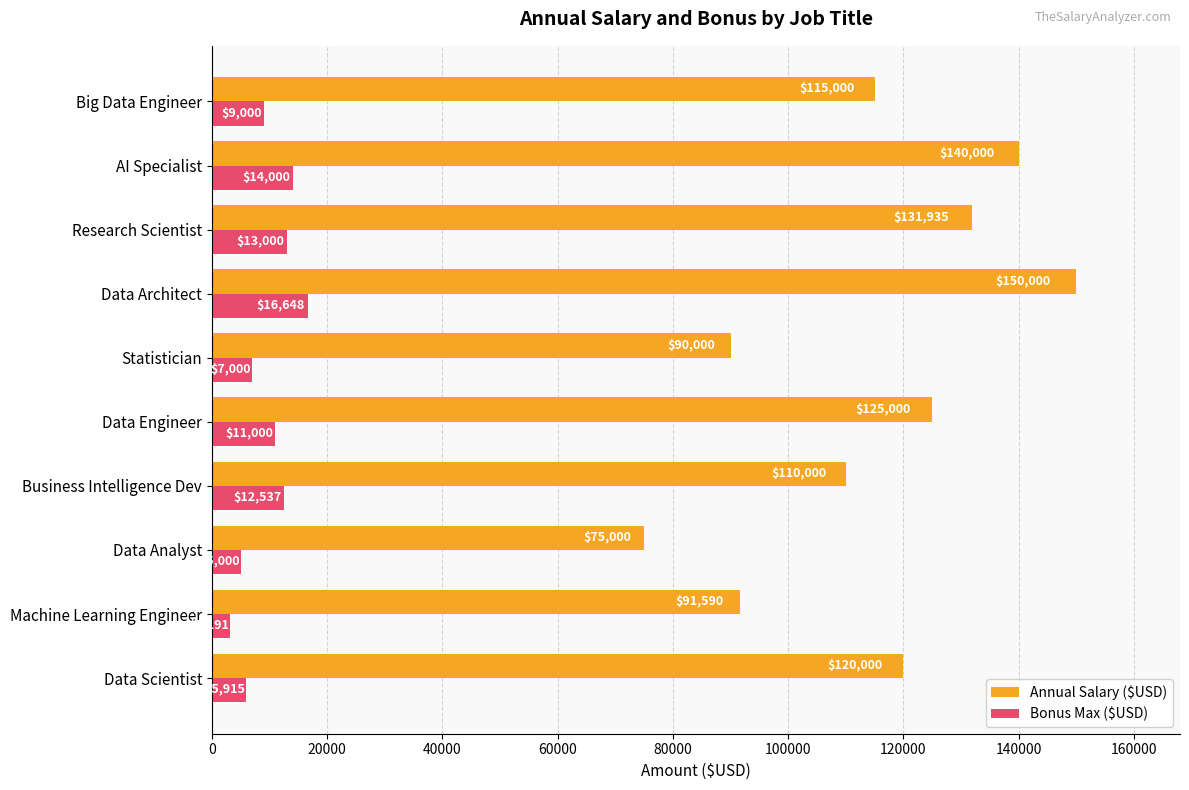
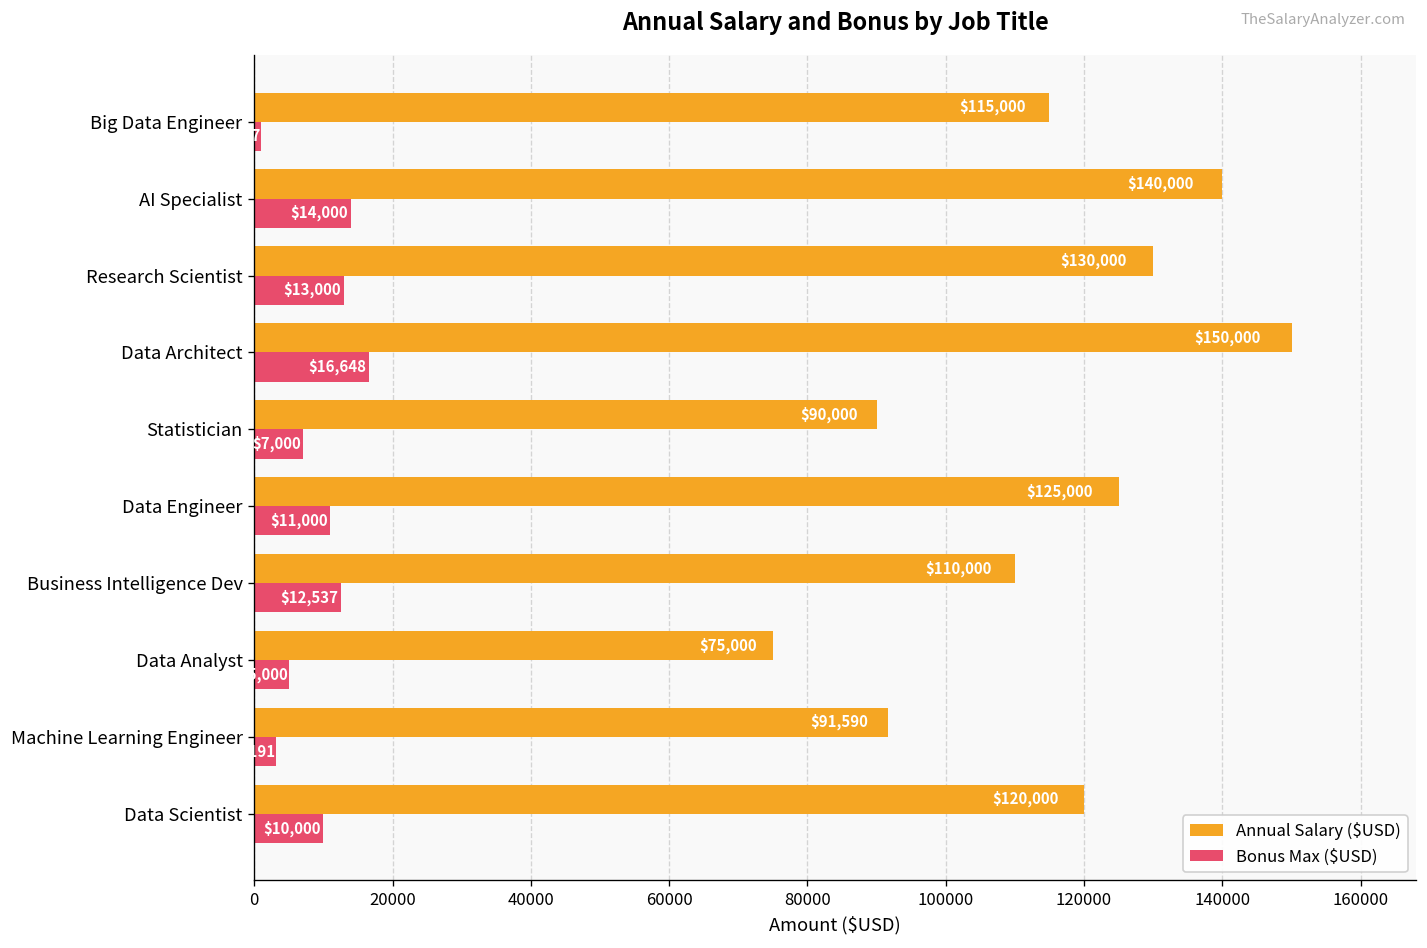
  {
    "Annual Salary ($USD)": {
      "Big Data Engineer": "$115,000",
      "AI Specialist": "$140,000",
-     "Research Scientist": "$131,935",
+     "Research Scientist": "$130,000",
      "Data Architect": "$150,000",
      "Statistician": "$90,000",
      "Data Engineer": "$125,000",
      "Business Intelligence Dev": "$110,000",
      "Data Analyst": "$75,000",
      "Machine Learning Engineer": "$91,590",
      "Data Scientist": "$120,000"
    },
    "Bonus Max ($USD)": {
-     "Big Data Engineer": "9000",
+     "Big Data Engineer": "1000",
      "AI Specialist": "$14,000",
      "Research Scientist": "$13,000",
      "Data Architect": "$16,648",
      "Statistician": "$7,000",
      "Data Engineer": "$11,000",
      "Business Intelligence Dev": "$12,537",
      "Data Analyst": "$5,000",
-     "Data Scientist": "$5,915"
+     "Data Scientist": "$10,000"
    }
  }
